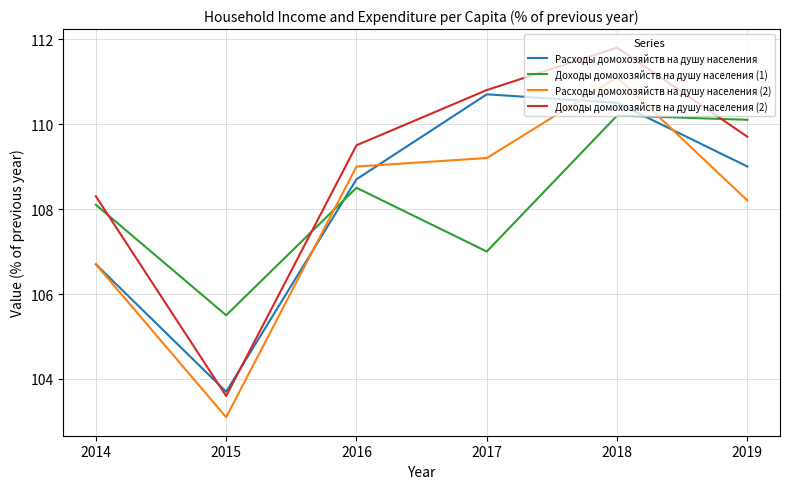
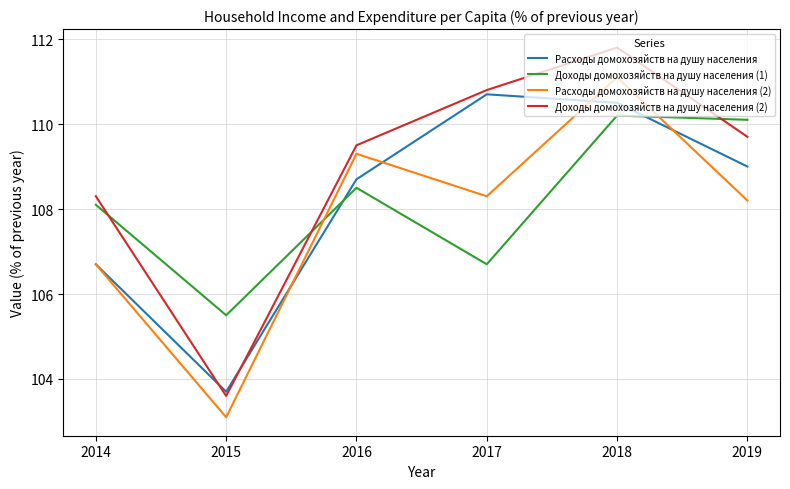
  {
    "Расходы домохозяйств на душу населения": {
      "2015": 103.7,
      "2016": 108.7,
      "2017": 110.7,
      "2019": 109.0
    },
    "Доходы домохозяйств на душу населения (1)": {
      "2014": 108.1,
      "2015": 105.5,
      "2016": 108.5,
-     "2017": 107.0,
+     "2017": 106.7,
      "2019": 110.1
    },
    "Расходы домохозяйств на душу населения (2)": {
      "2015": 103.1,
-     "2016": 109.0,
-     "2017": 109.2,
+     "2016": 109.3,
+     "2017": 108.3,
      "2019": 108.2
    },
    "Доходы домохозяйств на душу населения (2)": {
      "2014": 108.3,
      "2015": 103.6,
      "2016": 109.5,
      "2017": 110.8,
      "2019": 109.7
    }
  }
